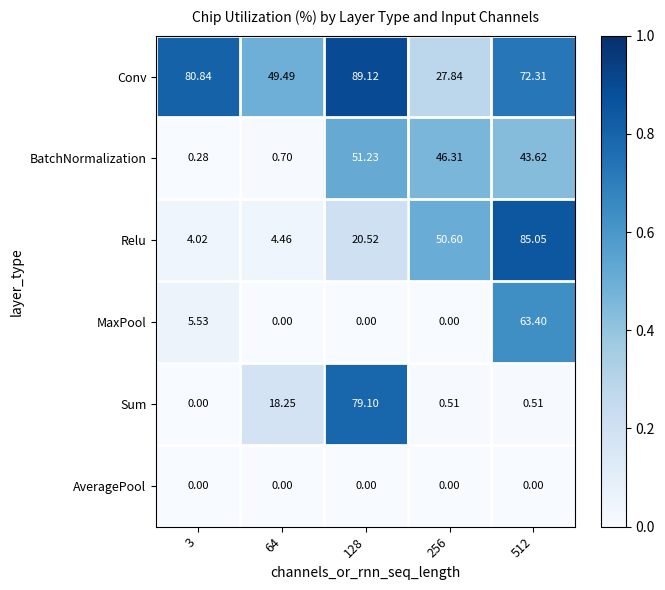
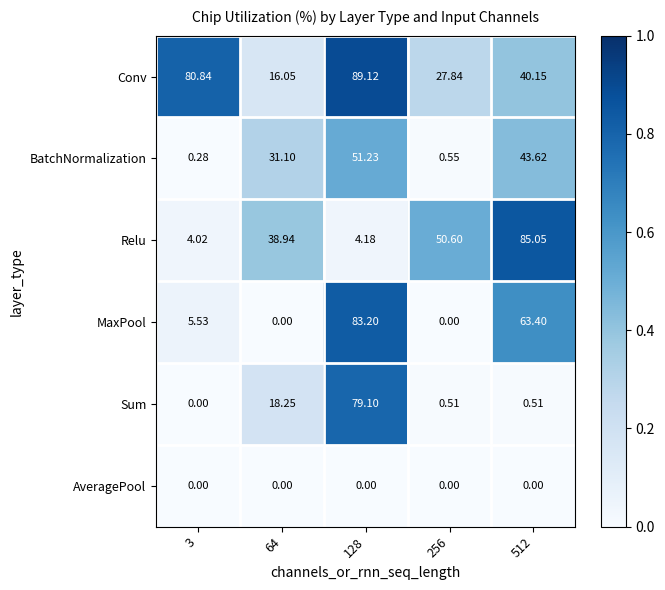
  {
    "Conv": {
      "3": 80.84,
-     "64": 49.49,
+     "64": 16.05,
      "128": 89.12,
      "256": 27.84,
-     "512": 72.31
+     "512": 40.15
    },
    "BatchNormalization": {
      "3": 0.28,
-     "64": 0.70,
+     "64": 31.10,
      "128": 51.23,
-     "256": 46.31,
+     "256": 0.55,
      "512": 43.62
    },
    "Relu": {
      "3": 4.02,
-     "64": 4.46,
-     "128": 20.52,
+     "64": 38.94,
+     "128": 4.18,
      "256": 50.60,
      "512": 85.05
    },
    "MaxPool": {
      "3": 5.53,
      "64": 0.00,
-     "128": 0.00,
+     "128": 83.20,
      "256": 0.00,
      "512": 63.40
    },
    "Sum": {
      "3": 0.00,
      "64": 18.25,
      "128": 79.10,
      "256": 0.51,
      "512": 0.51
    },
    "AveragePool": {
      "3": 0.00,
      "64": 0.00,
      "128": 0.00,
      "256": 0.00,
      "512": 0.00
    }
  }
